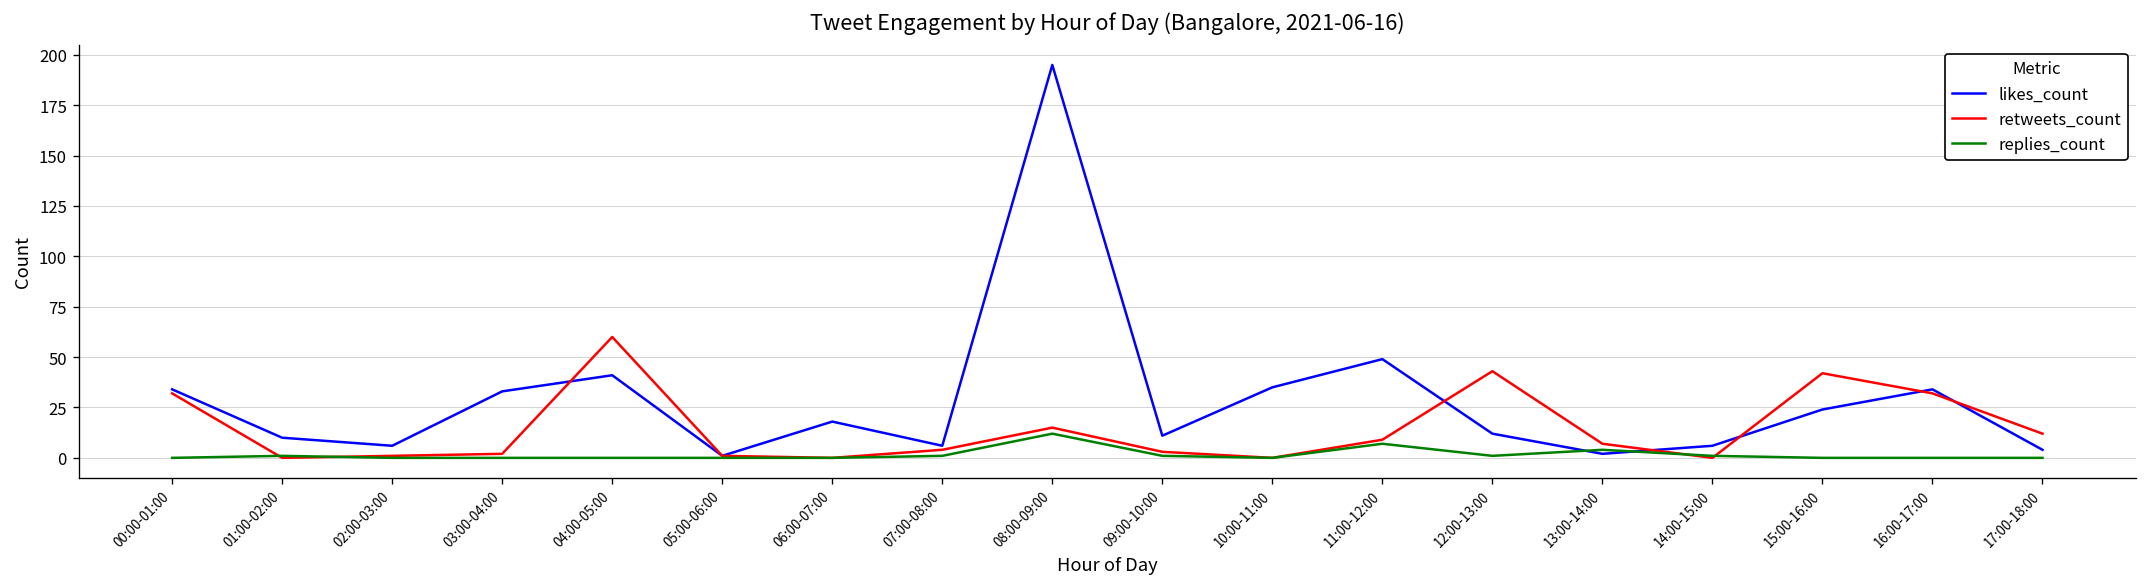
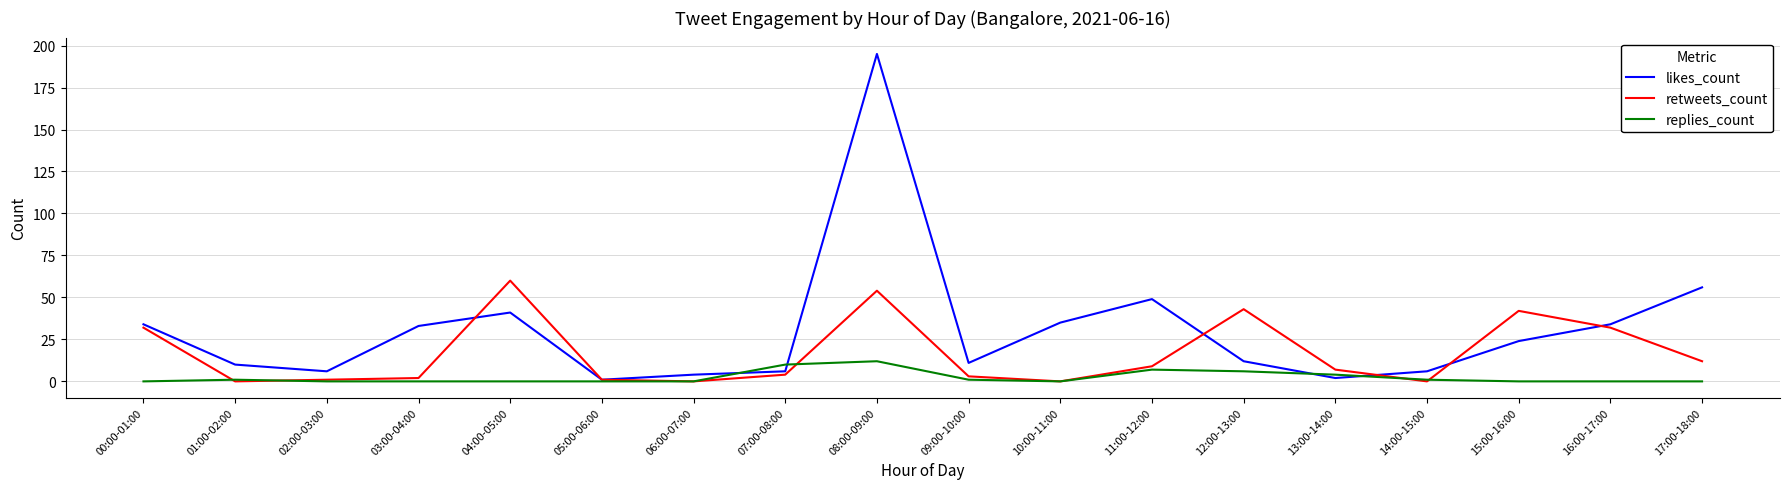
  {
    "likes_count": {
      "00:00-01:00": 34,
      "01:00-02:00": 10,
      "02:00-03:00": 6,
      "03:00-04:00": 33,
      "04:00-05:00": 41,
-     "06:00-07:00": 18,
+     "06:00-07:00": 4,
      "07:00-08:00": 6,
      "08:00-09:00": 195,
      "09:00-10:00": 11,
      "10:00-11:00": 35,
      "11:00-12:00": 49,
      "12:00-13:00": 12,
      "13:00-14:00": 2,
      "14:00-15:00": 6,
      "15:00-16:00": 24,
      "16:00-17:00": 34,
-     "17:00-18:00": 4
+     "17:00-18:00": 56
    },
    "retweets_count": {
      "00:00-01:00": 32,
      "03:00-04:00": 2,
      "04:00-05:00": 60,
      "07:00-08:00": 4,
-     "08:00-09:00": 15,
+     "08:00-09:00": 54,
      "09:00-10:00": 3,
      "11:00-12:00": 9,
      "12:00-13:00": 43,
      "13:00-14:00": 7,
      "15:00-16:00": 42,
      "16:00-17:00": 32,
      "17:00-18:00": 12
    },
    "replies_count": {
      "00:00-01:00": 0,
      "03:00-04:00": 0,
      "04:00-05:00": 0,
-     "07:00-08:00": 1,
+     "07:00-08:00": 10,
      "08:00-09:00": 12,
      "09:00-10:00": 1,
      "11:00-12:00": 7,
-     "12:00-13:00": 1,
+     "12:00-13:00": 6,
      "13:00-14:00": 4,
      "15:00-16:00": 0,
      "16:00-17:00": 0,
      "17:00-18:00": 0
    }
  }
